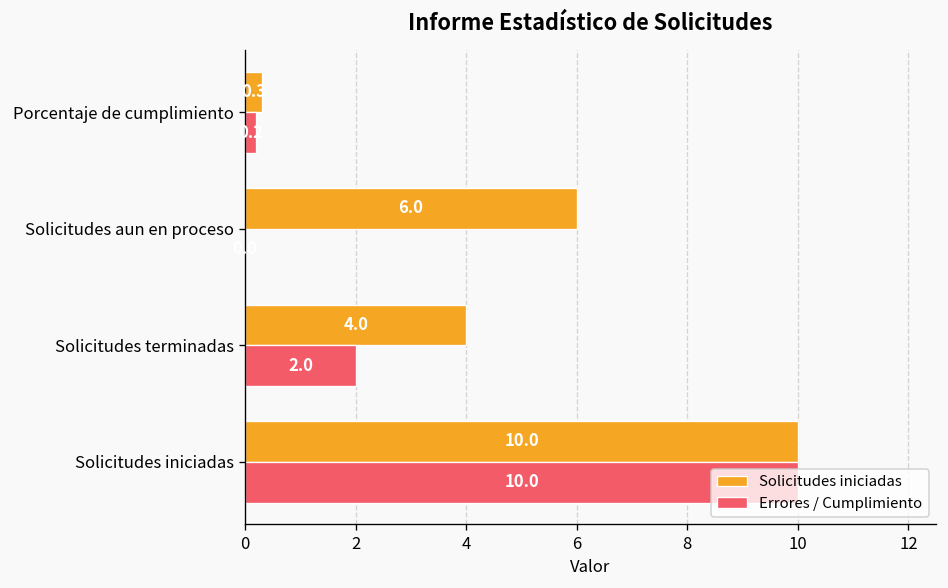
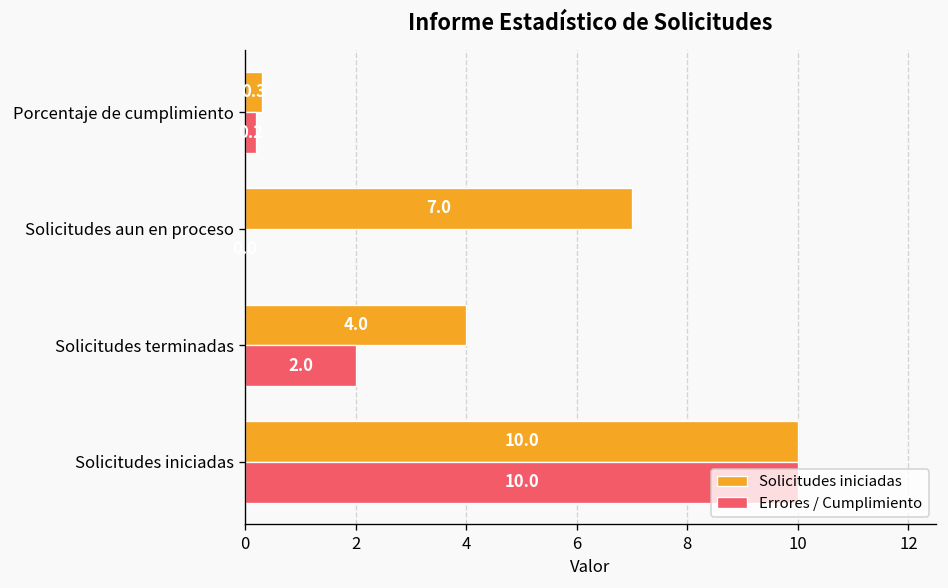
  {
    "Solicitudes iniciadas": {
      "Porcentaje de cumplimiento": 0.3,
-     "Solicitudes aun en proceso": 6.0,
+     "Solicitudes aun en proceso": 7.0,
      "Solicitudes terminadas": 4.0,
      "Solicitudes iniciadas": 10.0
    },
    "Errores / Cumplimiento": {
      "Solicitudes terminadas": 2.0
    }
  }
